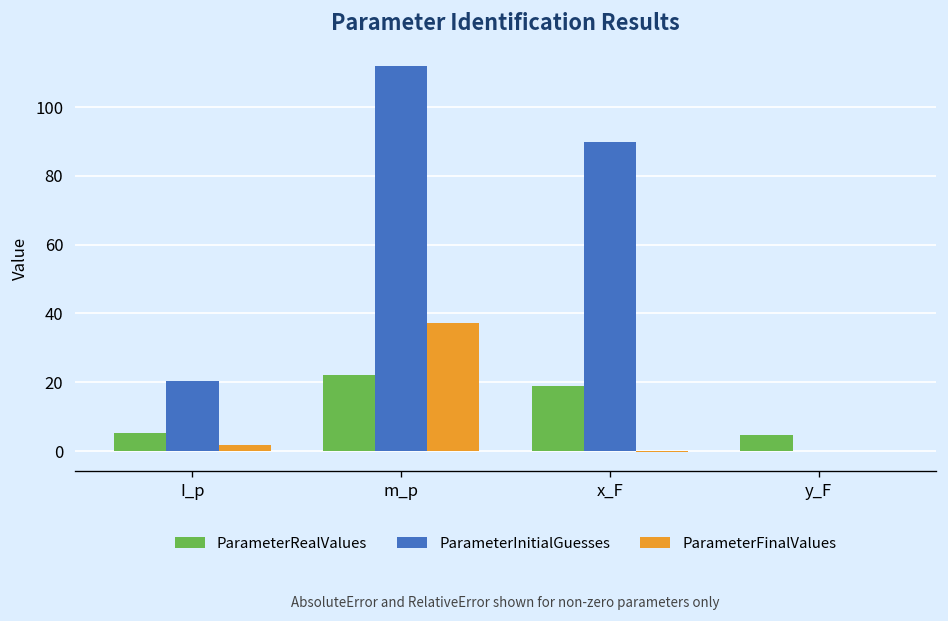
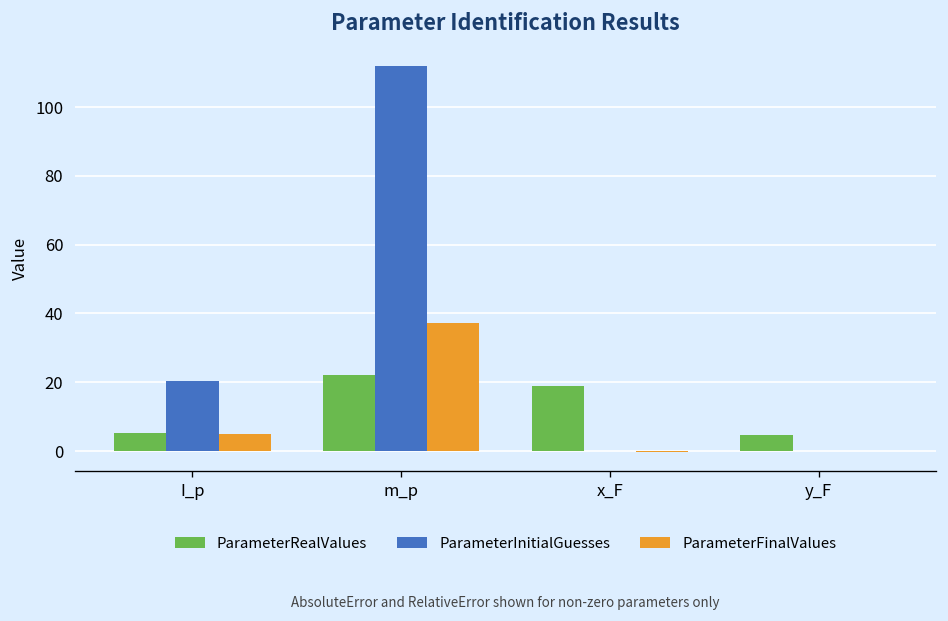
  {
    "ParameterRealValues": {
      "I_p": 5,
      "m_p": 22,
      "x_F": 19,
      "y_F": 5
    },
    "ParameterInitialGuesses": {
      "I_p": 20,
      "m_p": 112,
-     "x_F": 90
+     "x_F": 0
    },
    "ParameterFinalValues": {
-     "I_p": 2,
+     "I_p": 5,
      "m_p": 37
    }
  }
